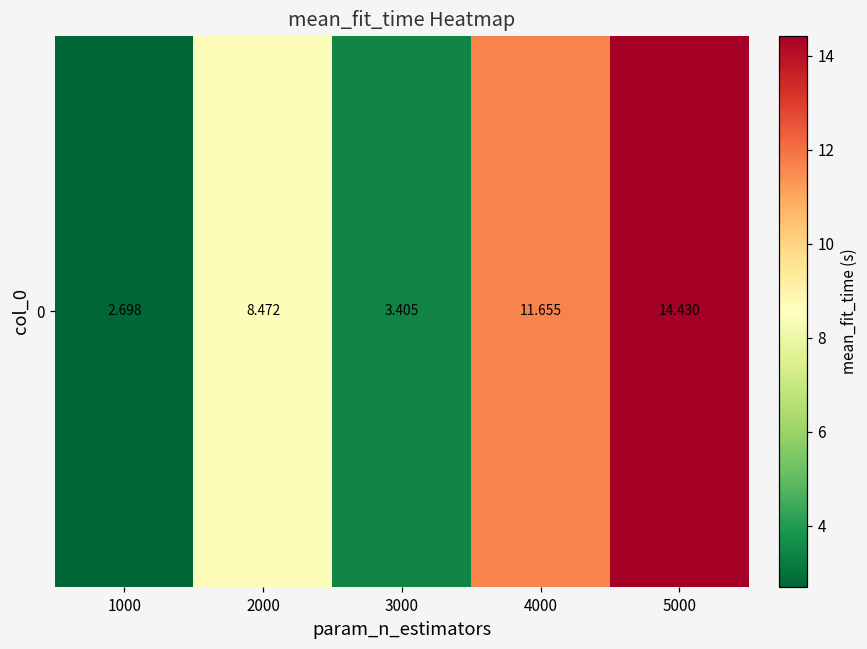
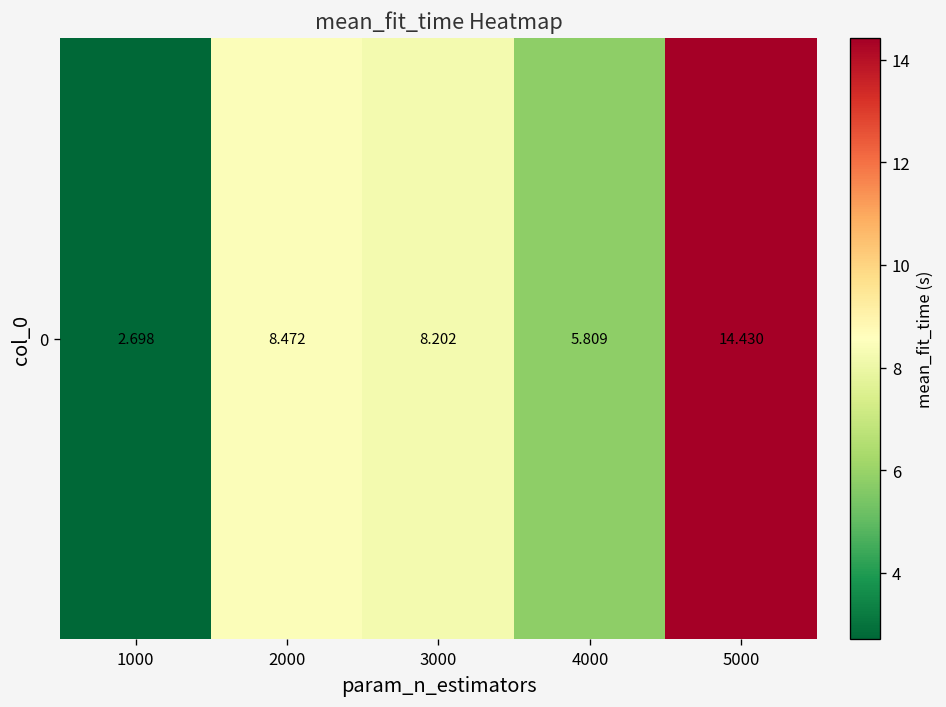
  {
    "0": {
      "1000": 2.698,
      "2000": 8.472,
-     "3000": 3.405,
-     "4000": 11.655,
+     "3000": 8.202,
+     "4000": 5.809,
      "5000": 14.430
    }
  }
